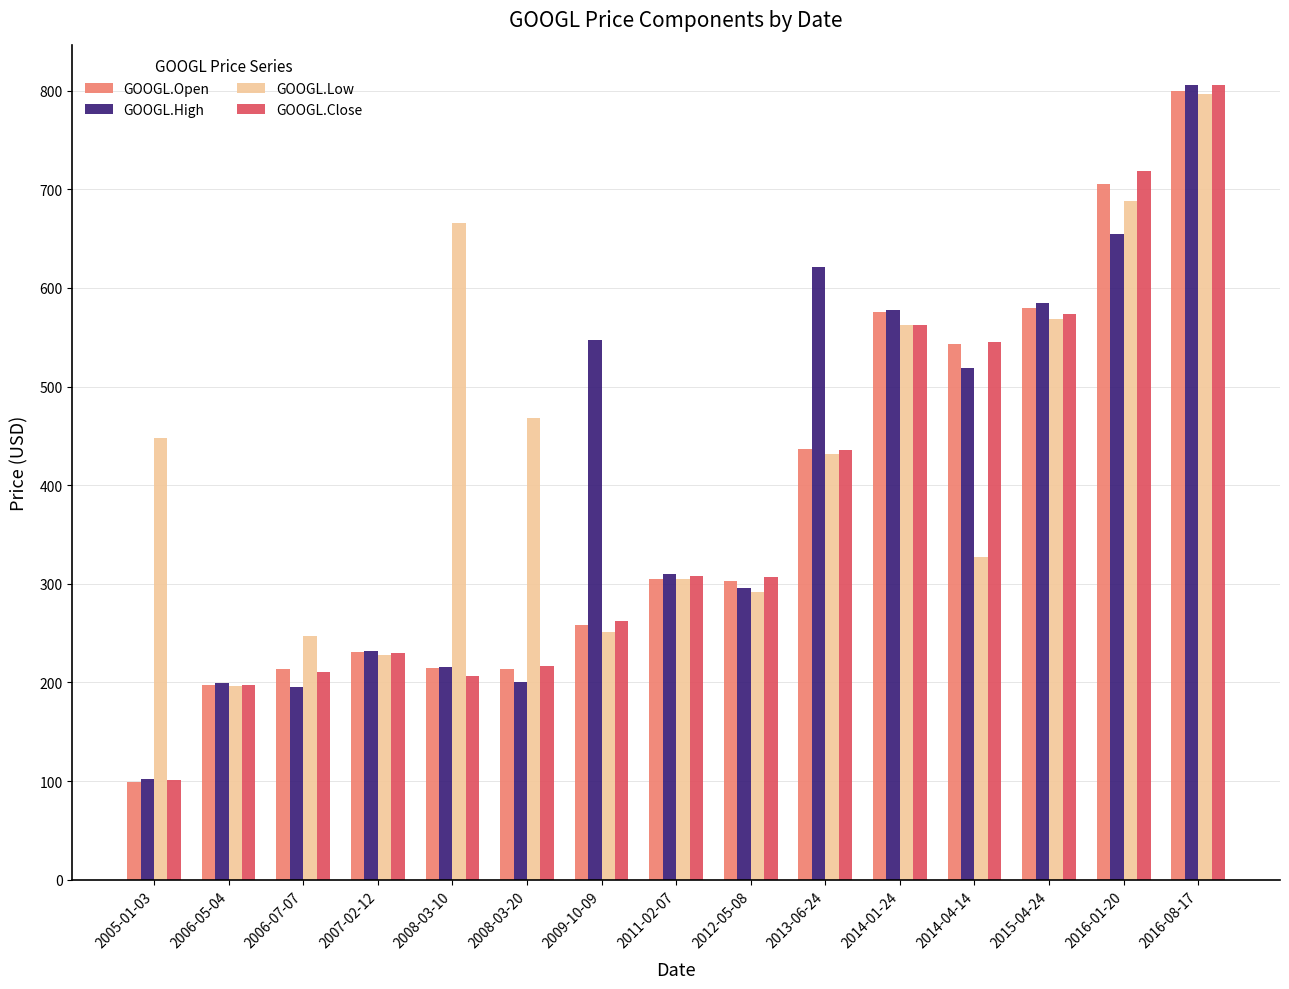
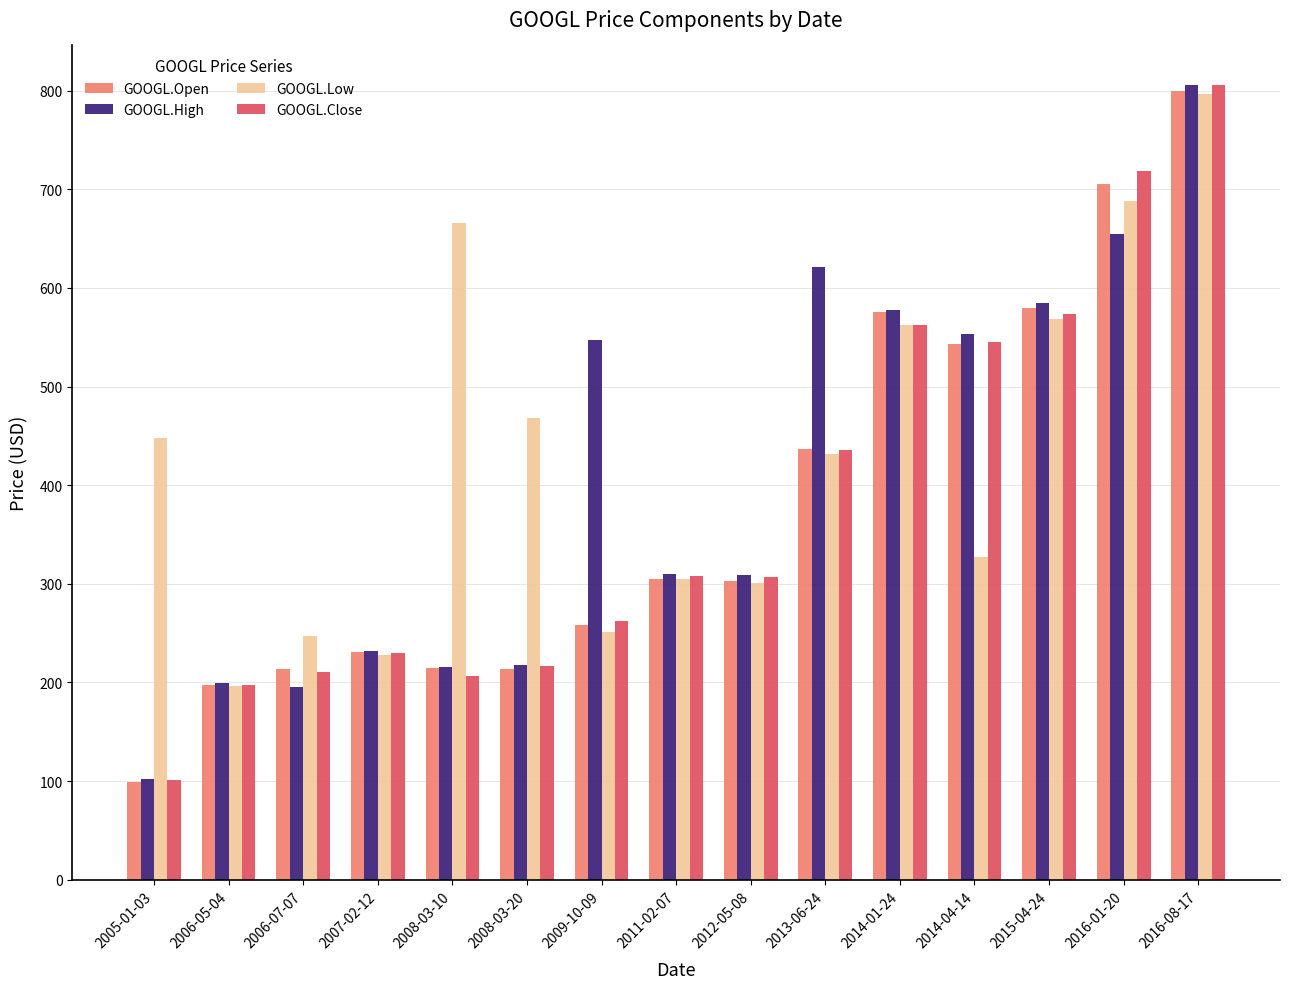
  {
    "GOOGL.High": {
      "2005-01-03": 100,
      "2006-05-04": 200,
      "2006-07-07": 200,
      "2007-02-12": 230,
      "2008-03-10": 220,
-     "2008-03-20": 200,
+     "2008-03-20": 220,
      "2009-10-09": 550,
      "2011-02-07": 310,
-     "2012-05-08": 300,
+     "2012-05-08": 310,
      "2013-06-24": 620,
      "2014-01-24": 580,
-     "2014-04-14": 520,
+     "2014-04-14": 550,
      "2015-04-24": 580,
      "2016-01-20": 650,
      "2016-08-17": 810
    },
    "GOOGL.Low": {
      "2005-01-03": 450,
      "2006-05-04": 200,
      "2006-07-07": 250,
      "2007-02-12": 230,
      "2008-03-10": 670,
      "2008-03-20": 470,
      "2009-10-09": 250,
      "2011-02-07": 300,
-     "2012-05-08": 290,
+     "2012-05-08": 300,
      "2013-06-24": 430,
      "2014-01-24": 560,
      "2014-04-14": 330,
      "2015-04-24": 570,
      "2016-01-20": 690,
      "2016-08-17": 800
    }
  }
